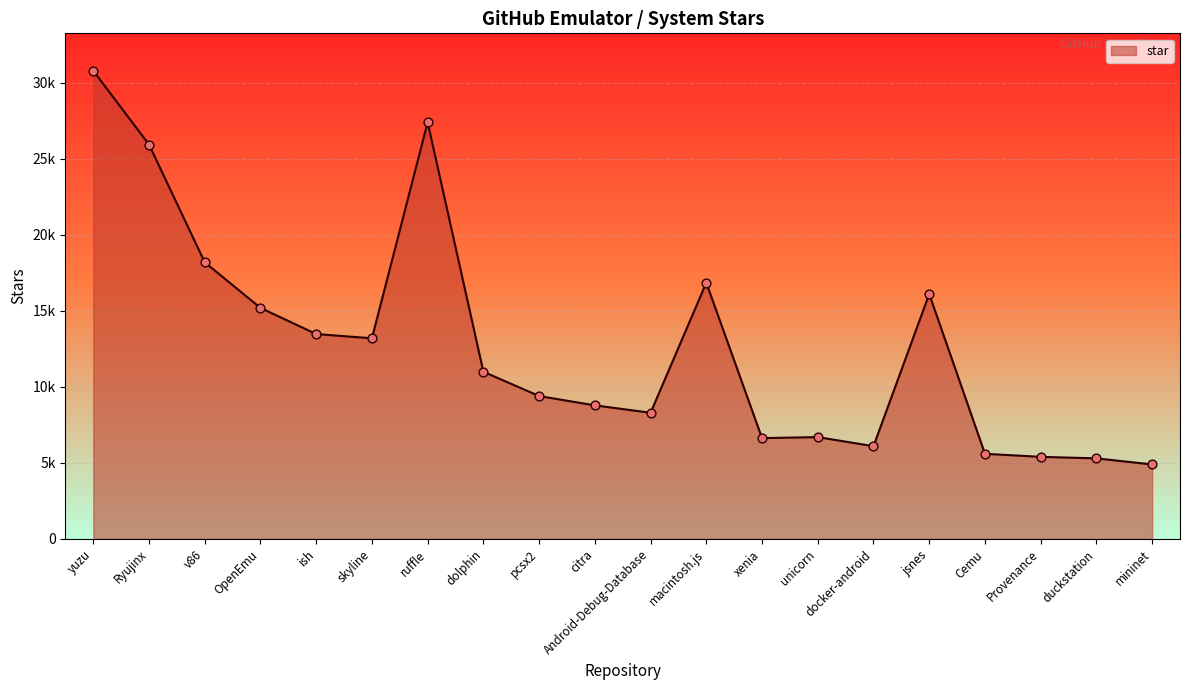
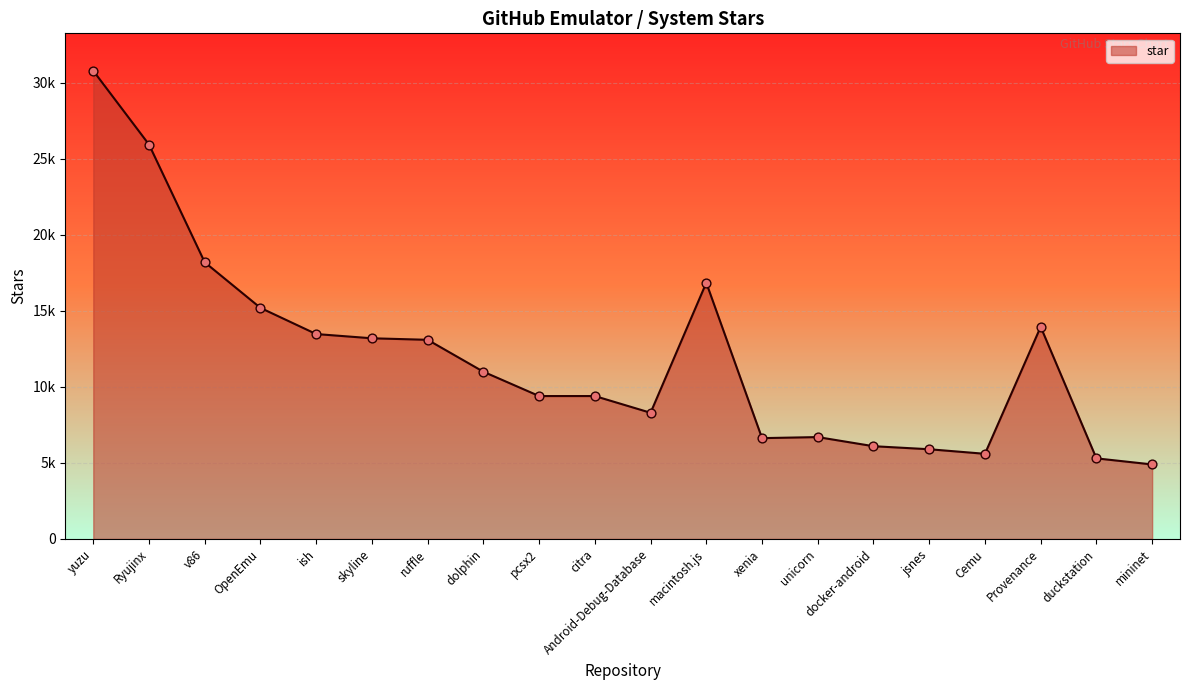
  {
    "yuzu": 30800,
    "Ryujinx": 25900,
    "v86": 18200,
    "OpenEmu": 15200,
    "ish": 13500,
    "skyline": 13200,
-   "ruffle": 27400,
+   "ruffle": 13100,
    "dolphin": 11000,
    "pcsx2": 9400,
-   "citra": 8800,
+   "citra": 9400,
    "Android-Debug-Database": 8300,
    "macintosh.js": 16900,
    "xenia": 6600,
    "unicorn": 6700,
    "docker-android": 6100,
-   "jsnes": 16100,
+   "jsnes": 5900,
    "Cemu": 5600,
-   "Provenance": 5400,
+   "Provenance": 14000,
    "duckstation": 5300,
    "mininet": 4900
  }
